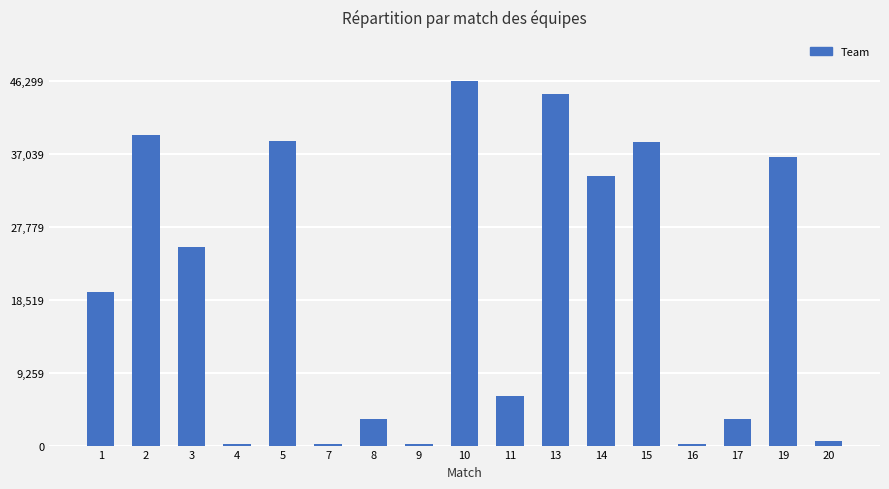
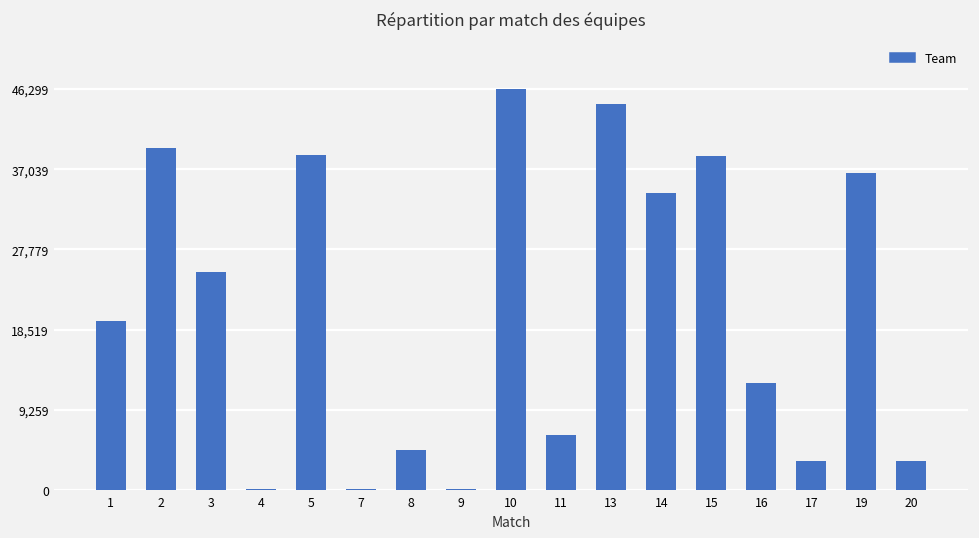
  {
    "1": "19,000",
    "2": "39,000",
    "3": "25,000",
    "5": "39,000",
-   "8": "3,000",
+   "8": "5,000",
    "10": "46,000",
    "11": "6,000",
    "13": "45,000",
    "14": "34,000",
    "15": "39,000",
-   "16": "0",
+   "16": "12,000",
    "17": "3,000",
    "19": "37,000",
-   "20": "1,000"
+   "20": "3,000"
  }
